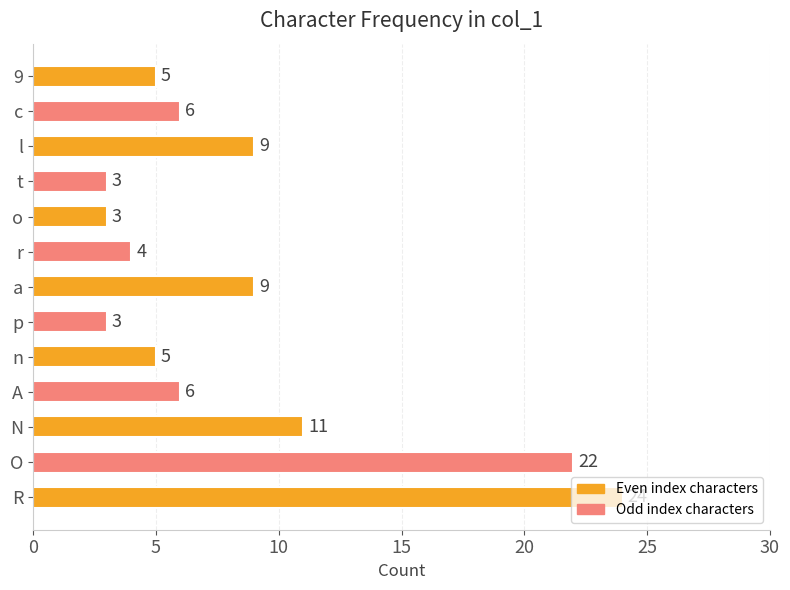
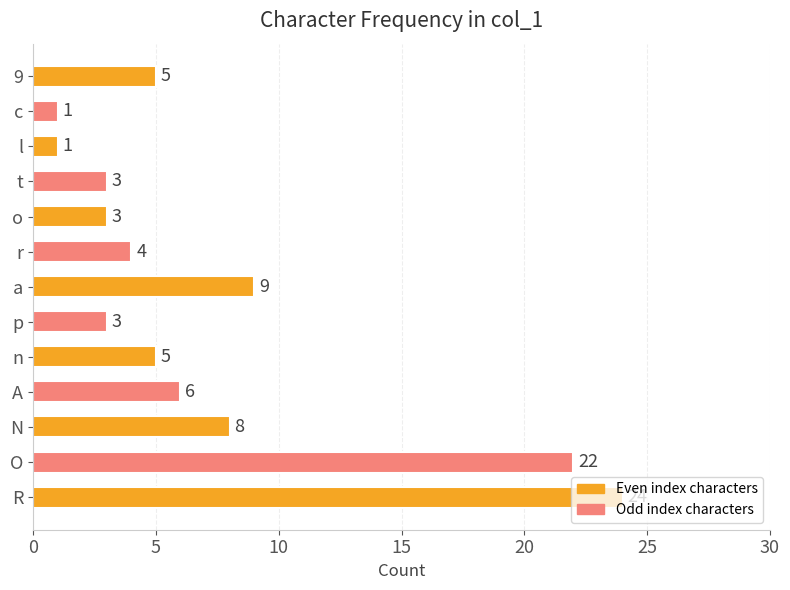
  {
    "9": 5,
-   "c": 6,
-   "l": 9,
+   "c": 1,
+   "l": 1,
    "t": 3,
    "o": 3,
    "r": 4,
    "a": 9,
    "p": 3,
    "n": 5,
    "A": 6,
-   "N": 11,
+   "N": 8,
    "O": 22
  }
